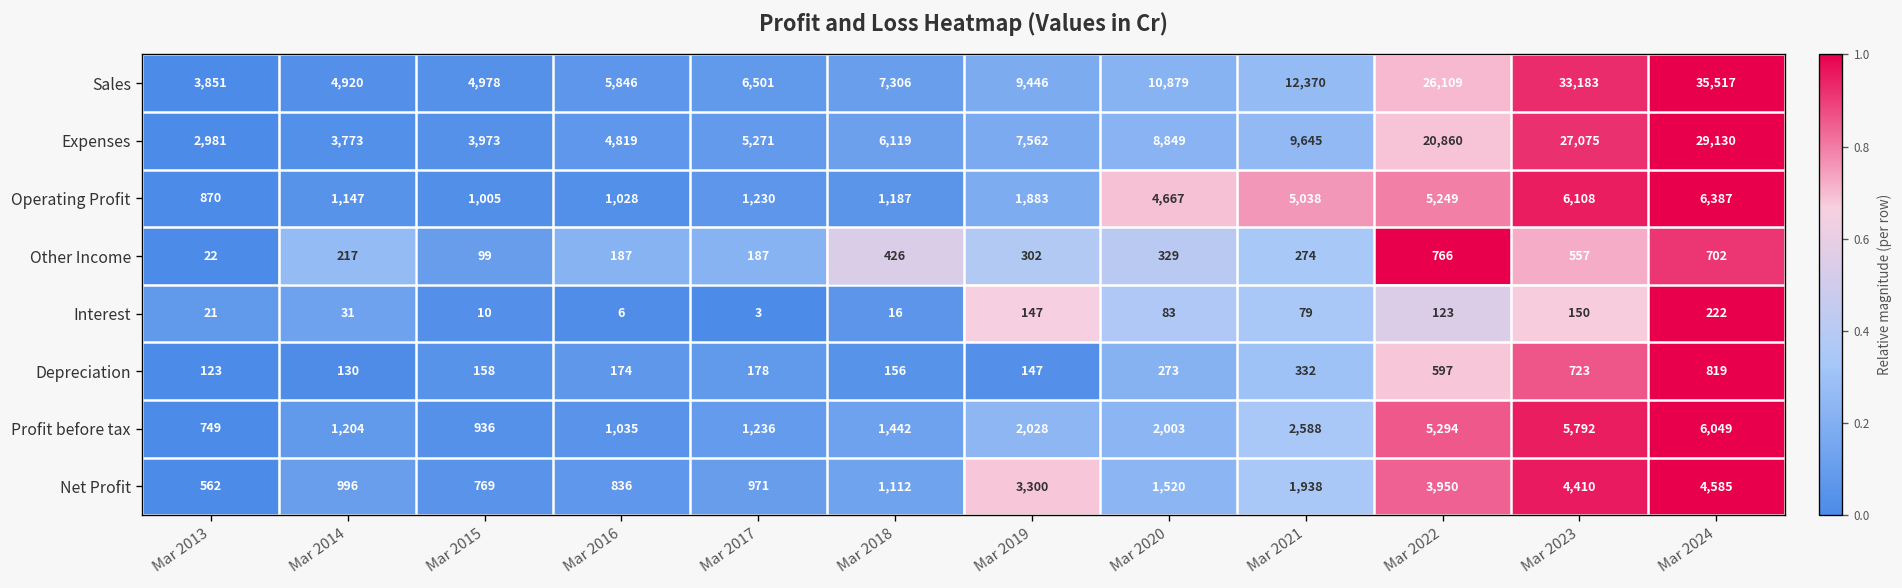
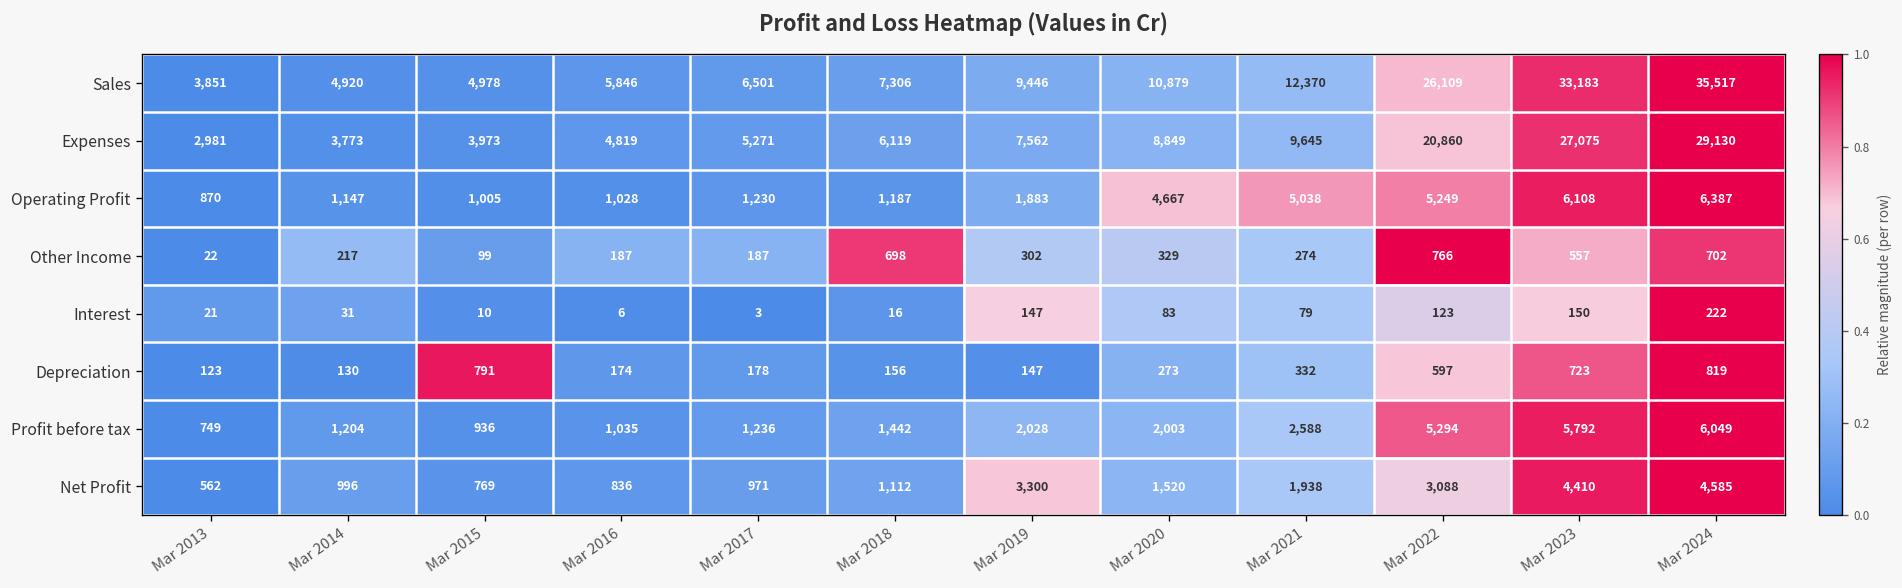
  {
    "Sales": {
      "Mar 2013": "3,851",
      "Mar 2014": "4,920",
      "Mar 2015": "4,978",
      "Mar 2016": "5,846",
      "Mar 2017": "6,501",
      "Mar 2018": "7,306",
      "Mar 2019": "9,446",
      "Mar 2020": "10,879",
      "Mar 2021": "12,370",
      "Mar 2022": "26,109",
      "Mar 2023": "33,183",
      "Mar 2024": "35,517"
    },
    "Expenses": {
      "Mar 2013": "2,981",
      "Mar 2014": "3,773",
      "Mar 2015": "3,973",
      "Mar 2016": "4,819",
      "Mar 2017": "5,271",
      "Mar 2018": "6,119",
      "Mar 2019": "7,562",
      "Mar 2020": "8,849",
      "Mar 2021": "9,645",
      "Mar 2022": "20,860",
      "Mar 2023": "27,075",
      "Mar 2024": "29,130"
    },
    "Operating Profit": {
      "Mar 2013": "870",
      "Mar 2014": "1,147",
      "Mar 2015": "1,005",
      "Mar 2016": "1,028",
      "Mar 2017": "1,230",
      "Mar 2018": "1,187",
      "Mar 2019": "1,883",
      "Mar 2020": "4,667",
      "Mar 2021": "5,038",
      "Mar 2022": "5,249",
      "Mar 2023": "6,108",
      "Mar 2024": "6,387"
    },
    "Other Income": {
      "Mar 2013": "22",
      "Mar 2014": "217",
      "Mar 2015": "99",
      "Mar 2016": "187",
      "Mar 2017": "187",
-     "Mar 2018": "426",
+     "Mar 2018": "698",
      "Mar 2019": "302",
      "Mar 2020": "329",
      "Mar 2021": "274",
      "Mar 2022": "766",
      "Mar 2023": "557",
      "Mar 2024": "702"
    },
    "Interest": {
      "Mar 2013": "21",
      "Mar 2014": "31",
      "Mar 2015": "10",
      "Mar 2016": "6",
      "Mar 2017": "3",
      "Mar 2018": "16",
      "Mar 2019": "147",
      "Mar 2020": "83",
      "Mar 2021": "79",
      "Mar 2022": "123",
      "Mar 2023": "150",
      "Mar 2024": "222"
    },
    "Depreciation": {
      "Mar 2013": "123",
      "Mar 2014": "130",
-     "Mar 2015": "158",
+     "Mar 2015": "791",
      "Mar 2016": "174",
      "Mar 2017": "178",
      "Mar 2018": "156",
      "Mar 2019": "147",
      "Mar 2020": "273",
      "Mar 2021": "332",
      "Mar 2022": "597",
      "Mar 2023": "723",
      "Mar 2024": "819"
    },
    "Profit before tax": {
      "Mar 2013": "749",
      "Mar 2014": "1,204",
      "Mar 2015": "936",
      "Mar 2016": "1,035",
      "Mar 2017": "1,236",
      "Mar 2018": "1,442",
      "Mar 2019": "2,028",
      "Mar 2020": "2,003",
      "Mar 2021": "2,588",
      "Mar 2022": "5,294",
      "Mar 2023": "5,792",
      "Mar 2024": "6,049"
    },
    "Net Profit": {
      "Mar 2013": "562",
      "Mar 2014": "996",
      "Mar 2015": "769",
      "Mar 2016": "836",
      "Mar 2017": "971",
      "Mar 2018": "1,112",
      "Mar 2019": "3,300",
      "Mar 2020": "1,520",
      "Mar 2021": "1,938",
-     "Mar 2022": "3,950",
+     "Mar 2022": "3,088",
      "Mar 2023": "4,410",
      "Mar 2024": "4,585"
    }
  }
